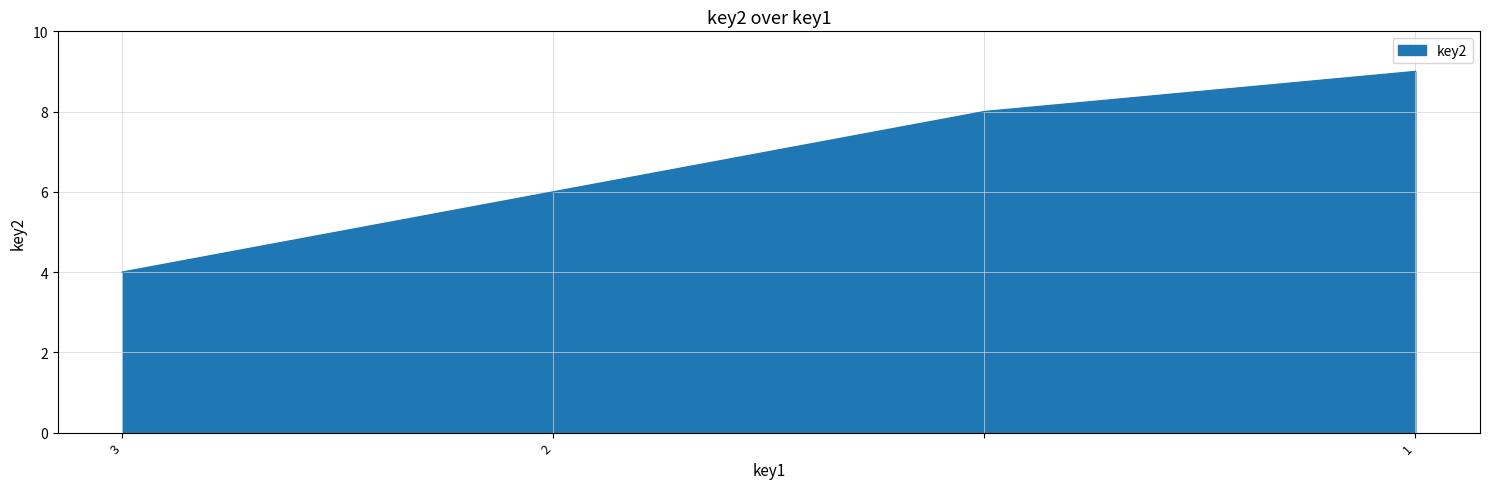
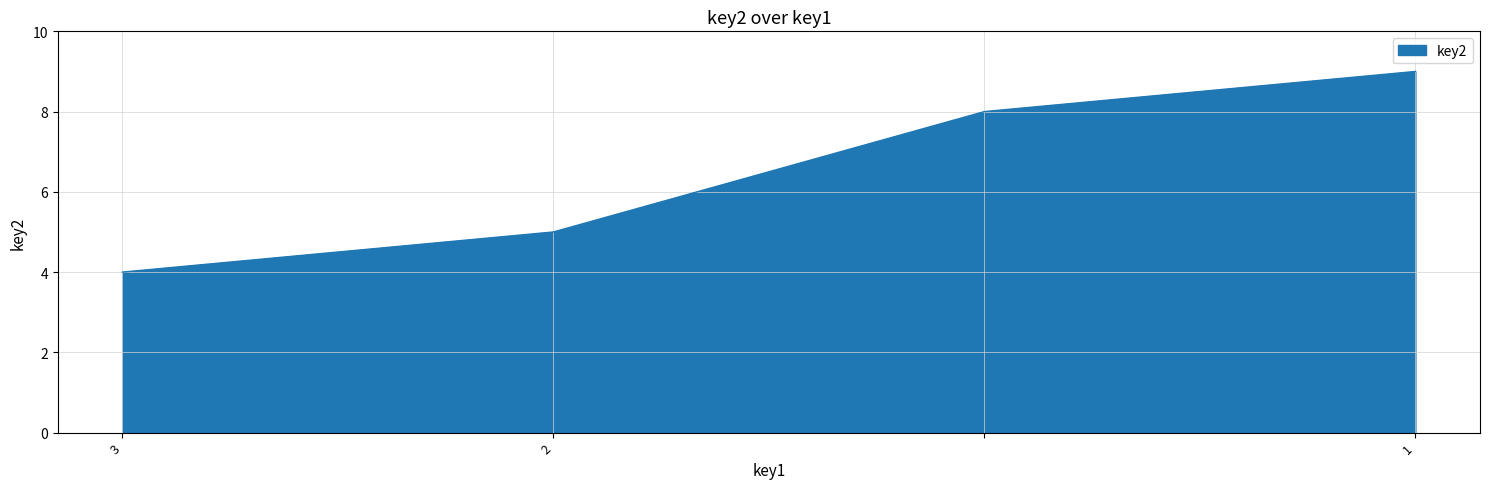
  {
    "3": 4,
-   "2": 6,
+   "2": 5,
    "1": 9
  }
